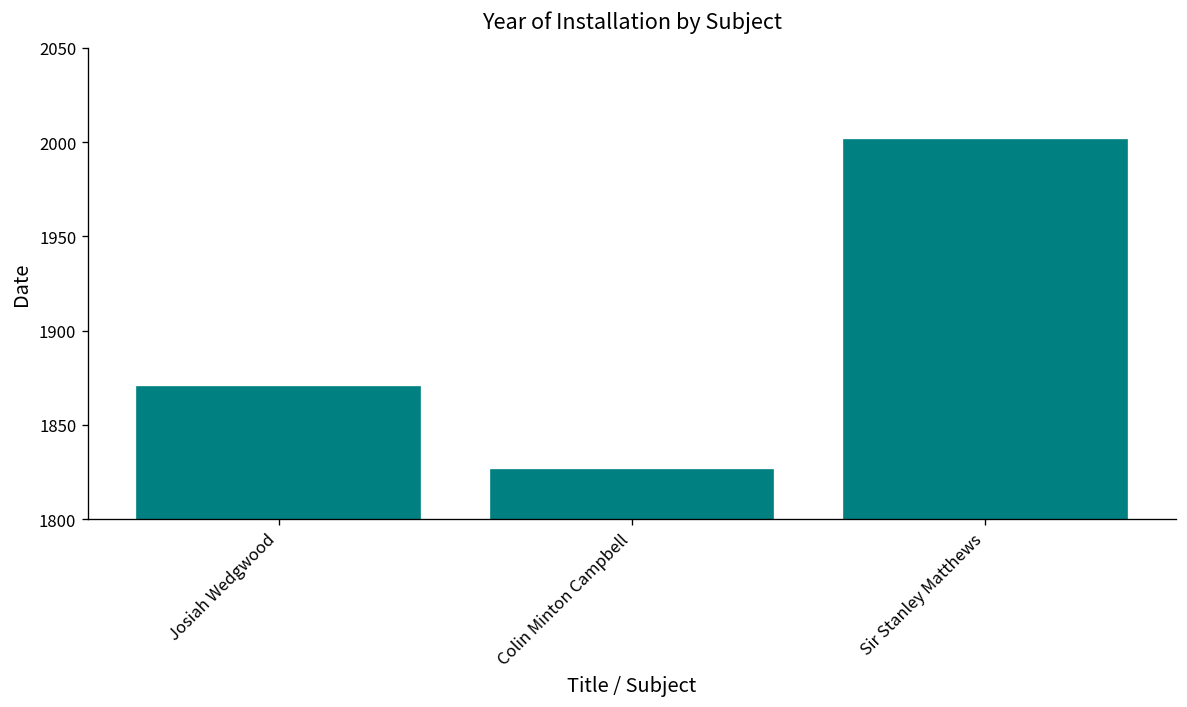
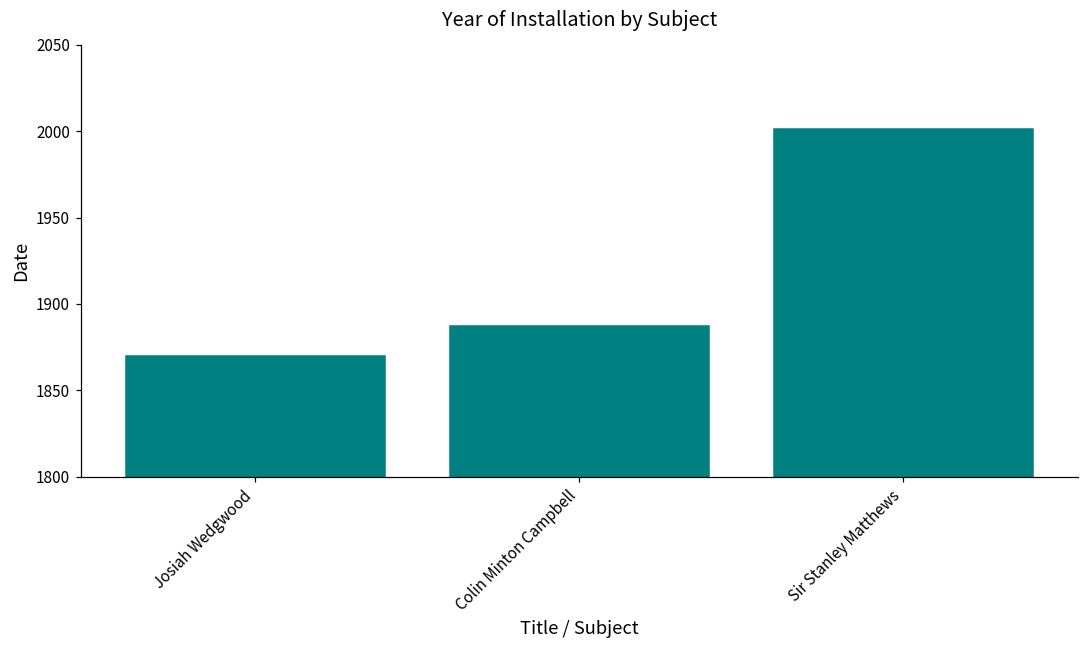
  {
    "Josiah Wedgwood": 1870,
-   "Colin Minton Campbell": 1826,
+   "Colin Minton Campbell": 1887,
    "Sir Stanley Matthews": 2001
  }
